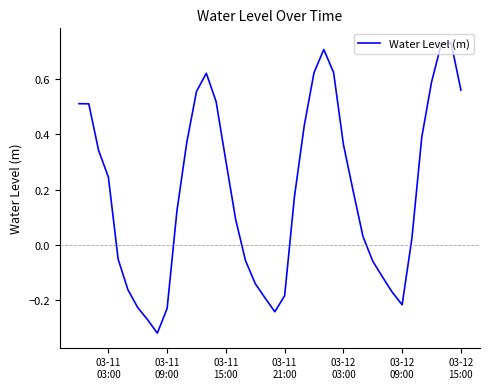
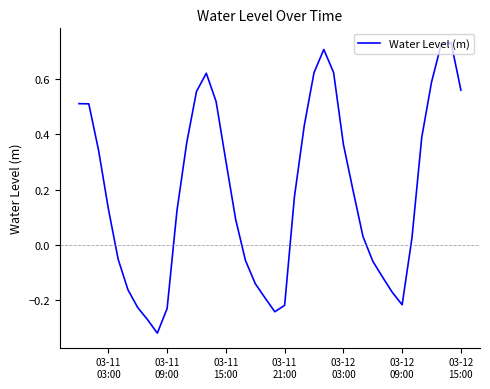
  {
-   "03-11 03:00": 0.25,
+   "03-11 03:00": 0.13,
    "03-11 09:00": -0.23,
    "03-11 15:00": 0.30,
-   "03-11 21:00": -0.18,
+   "03-11 21:00": -0.22,
    "03-12 03:00": 0.36,
    "03-12 09:00": -0.22,
    "03-12 15:00": 0.56
  }
